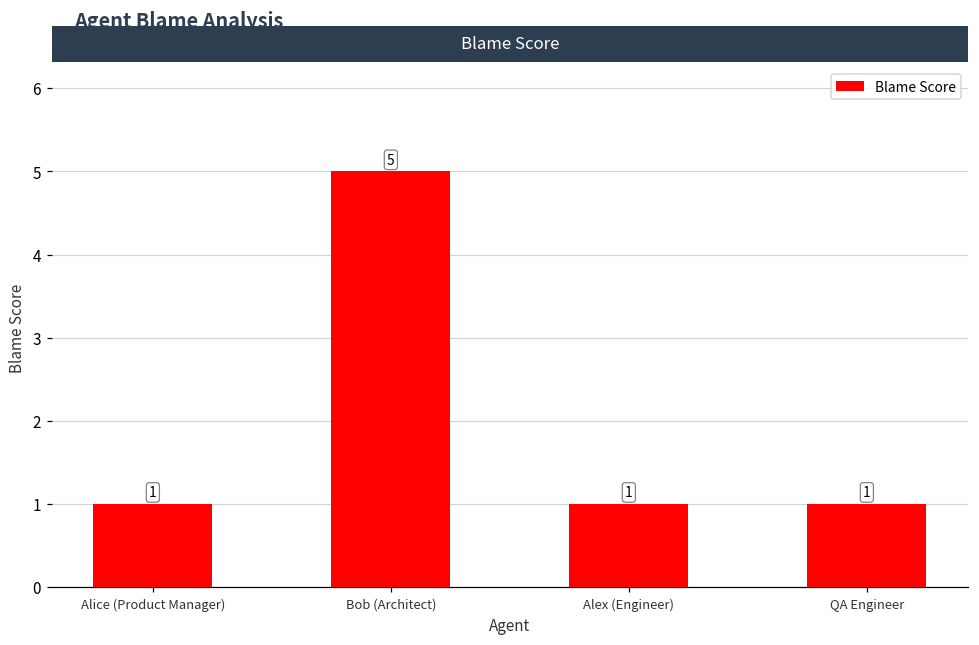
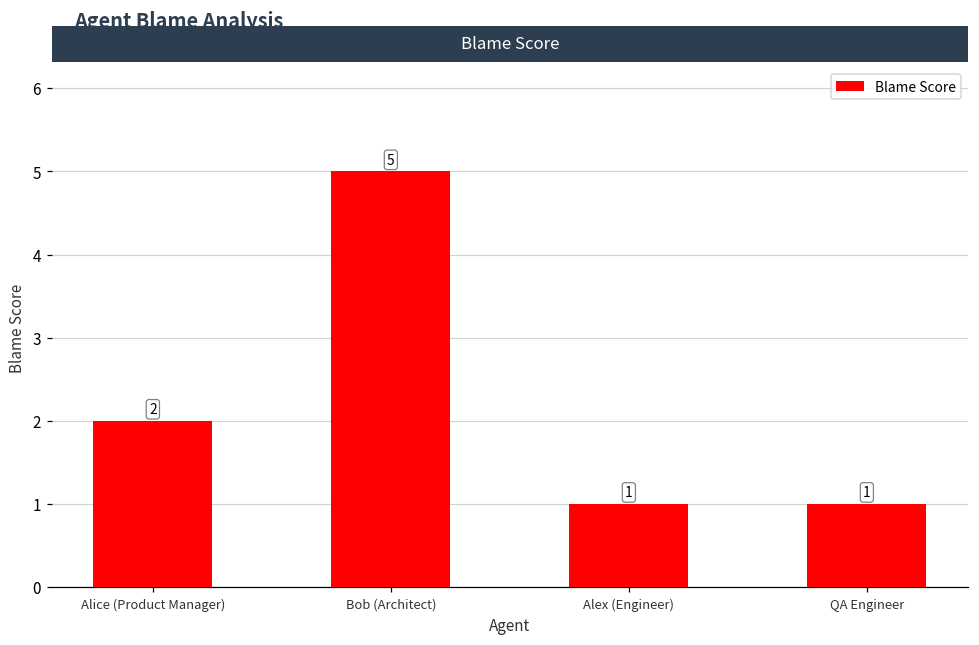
  {
-   "Alice (Product Manager)": 1
+   "Alice (Product Manager)": 2
  }
